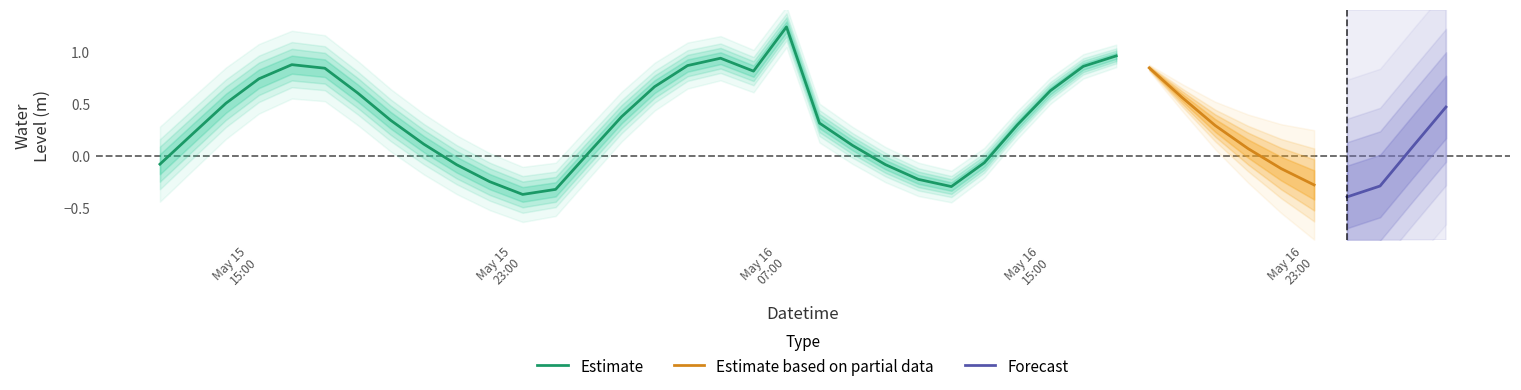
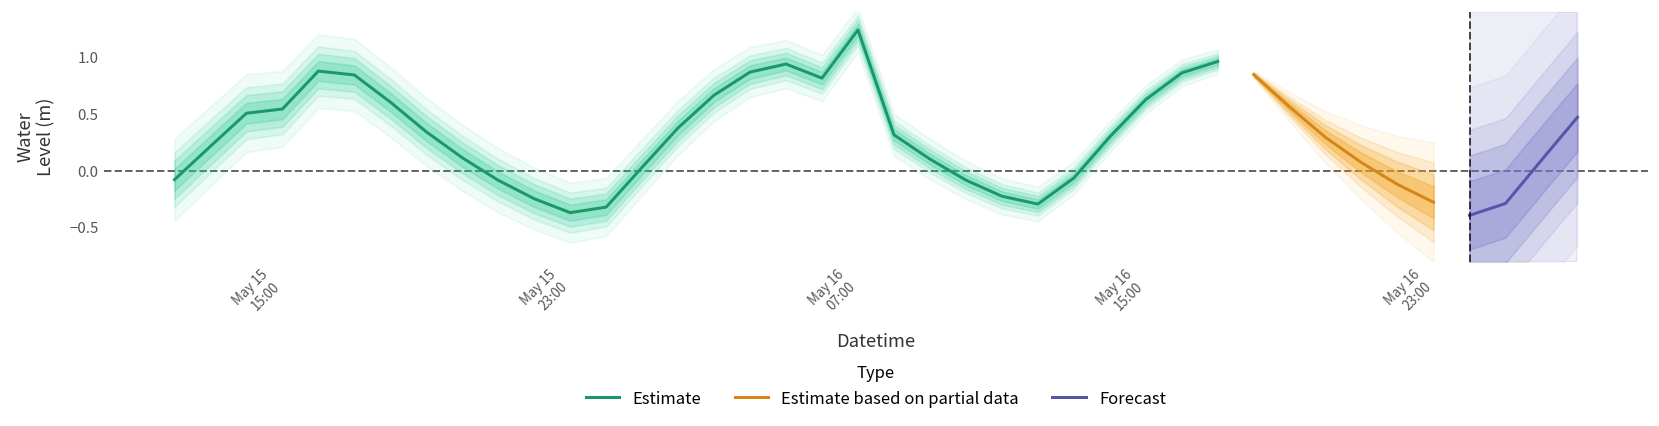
  {
    "Estimate": {
-     "May 15 15:00": 0.7,
+     "May 15 15:00": 0.5,
      "May 15 23:00": -0.4,
      "May 16 07:00": 1.2,
      "May 16 15:00": 0.6
    }
  }
